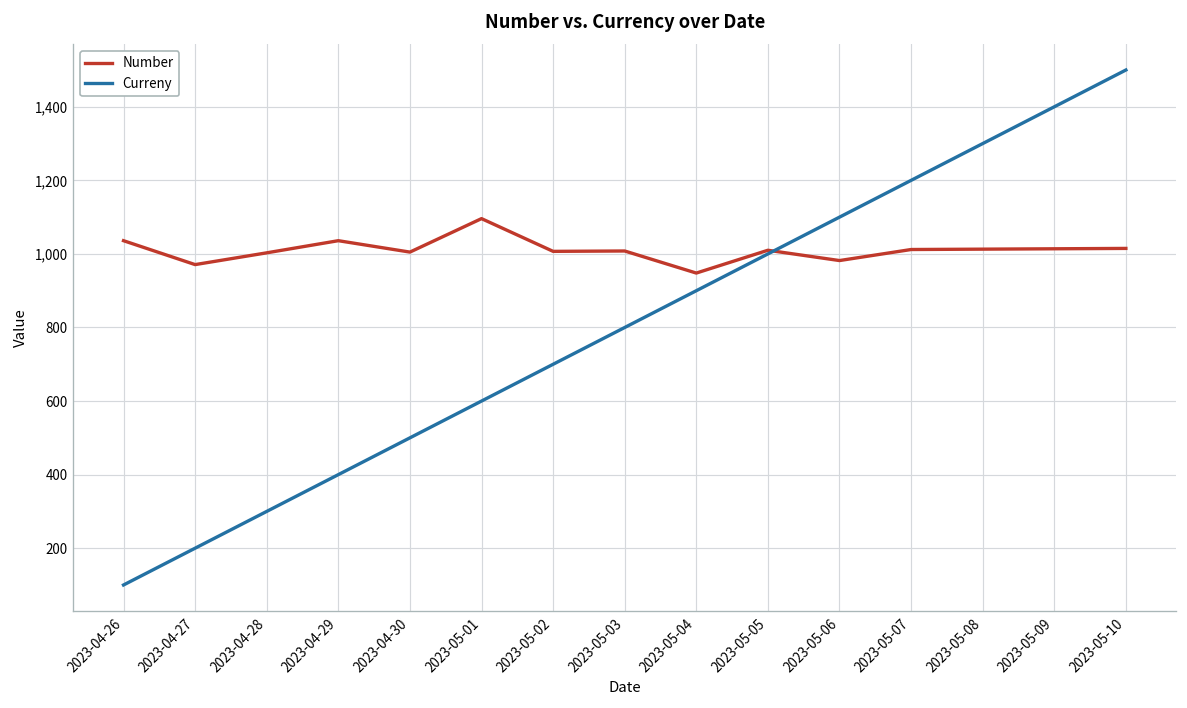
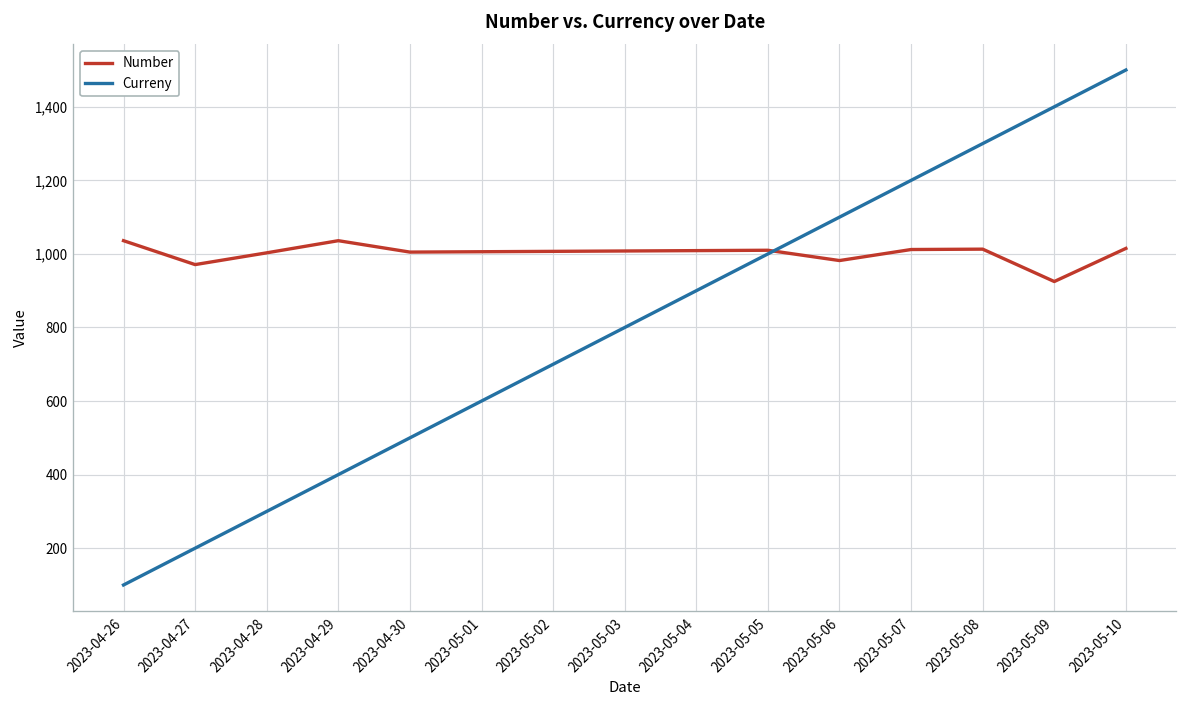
  {
    "Number": {
      "2023-04-26": "1,040",
      "2023-04-27": "970",
      "2023-04-28": "1,000",
      "2023-04-29": "1,040",
      "2023-04-30": "1,010",
-     "2023-05-01": "1,100",
+     "2023-05-01": "1,010",
      "2023-05-02": "1,010",
      "2023-05-03": "1,010",
-     "2023-05-04": "950",
+     "2023-05-04": "1,010",
      "2023-05-05": "1,010",
      "2023-05-06": "980",
      "2023-05-07": "1,010",
      "2023-05-08": "1,010",
-     "2023-05-09": "1,010",
+     "2023-05-09": "930",
      "2023-05-10": "1,020"
    },
    "Curreny": {
      "2023-04-26": "100",
      "2023-04-27": "200",
      "2023-04-28": "300",
      "2023-04-29": "400",
      "2023-04-30": "500",
      "2023-05-01": "600",
      "2023-05-02": "700",
      "2023-05-03": "800",
      "2023-05-04": "900",
      "2023-05-05": "1,000",
      "2023-05-06": "1,100",
      "2023-05-07": "1,200",
      "2023-05-08": "1,300",
      "2023-05-09": "1,400",
      "2023-05-10": "1,500"
    }
  }
